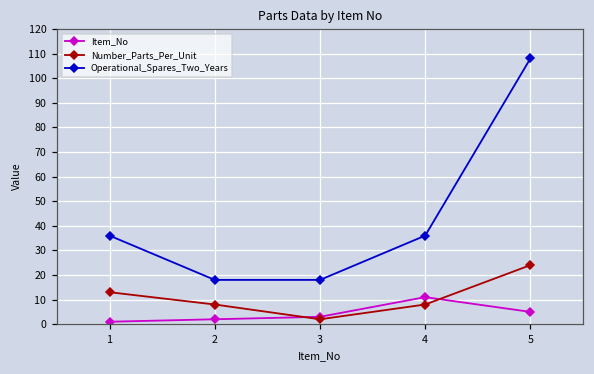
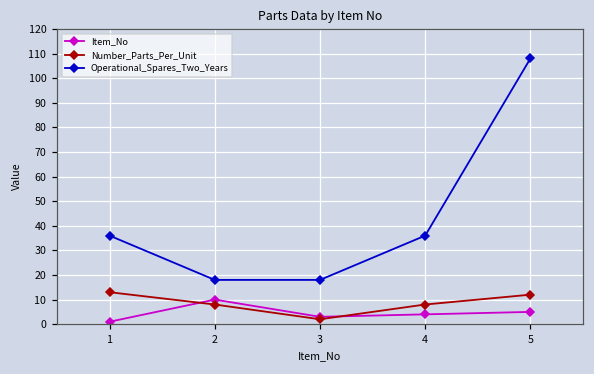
  {
    "Item_No": {
      "1": 1,
-     "2": 2,
-     "4": 11,
+     "2": 10,
+     "4": 4,
      "5": 5
    },
    "Number_Parts_Per_Unit": {
      "1": 13,
      "2": 8,
      "4": 8,
-     "5": 24
+     "5": 12
    },
    "Operational_Spares_Two_Years": {
      "1": 36,
      "2": 18,
      "3": 18,
      "4": 36,
      "5": 108
    }
  }
